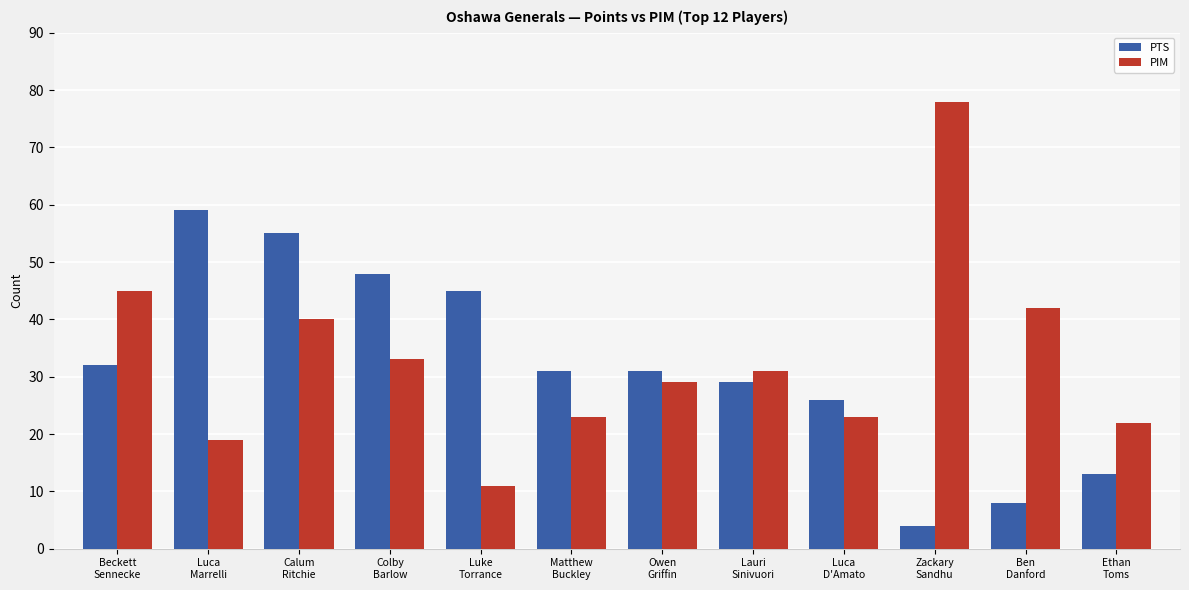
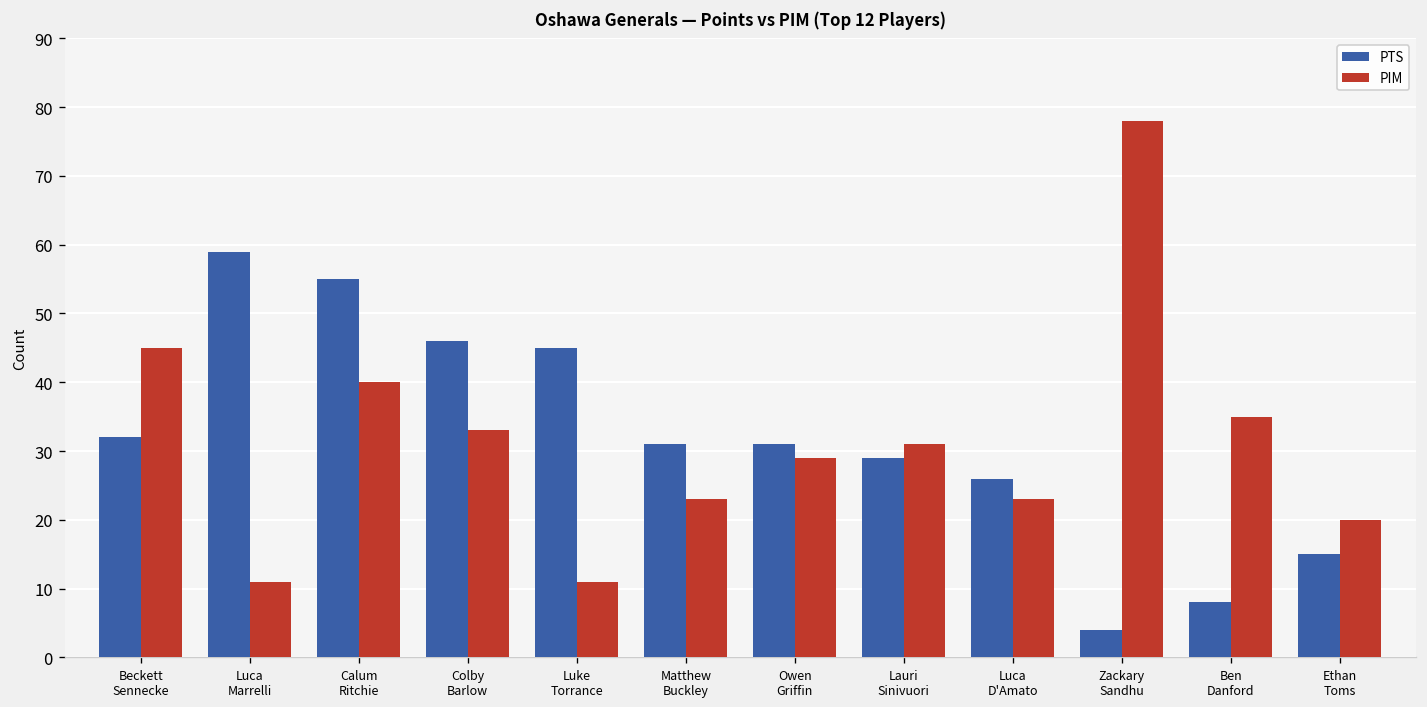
  {
    "PTS": {
      "Beckett Sennecke": 32,
      "Luca Marrelli": 59,
      "Calum Ritchie": 55,
-     "Colby Barlow": 48,
+     "Colby Barlow": 46,
      "Luke Torrance": 45,
      "Matthew Buckley": 31,
      "Owen Griffin": 31,
      "Lauri Sinivuori": 29,
      "Luca D'Amato": 26,
      "Zackary Sandhu": 4,
      "Ben Danford": 8,
-     "Ethan Toms": 13
+     "Ethan Toms": 15
    },
    "PIM": {
      "Beckett Sennecke": 45,
-     "Luca Marrelli": 19,
+     "Luca Marrelli": 11,
      "Calum Ritchie": 40,
      "Colby Barlow": 33,
      "Luke Torrance": 11,
      "Matthew Buckley": 23,
      "Owen Griffin": 29,
      "Lauri Sinivuori": 31,
      "Luca D'Amato": 23,
      "Zackary Sandhu": 78,
-     "Ben Danford": 42,
-     "Ethan Toms": 22
+     "Ben Danford": 35,
+     "Ethan Toms": 20
    }
  }
